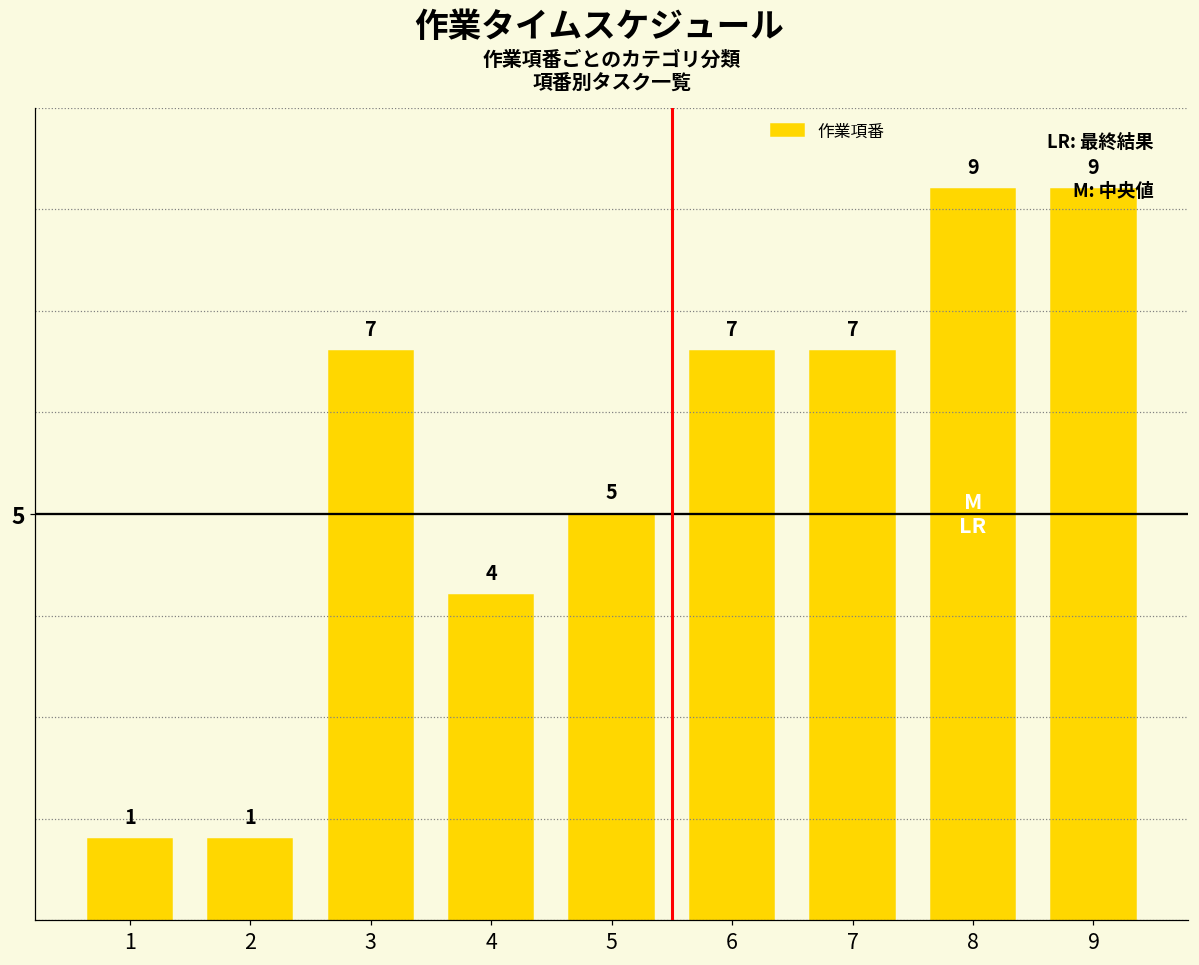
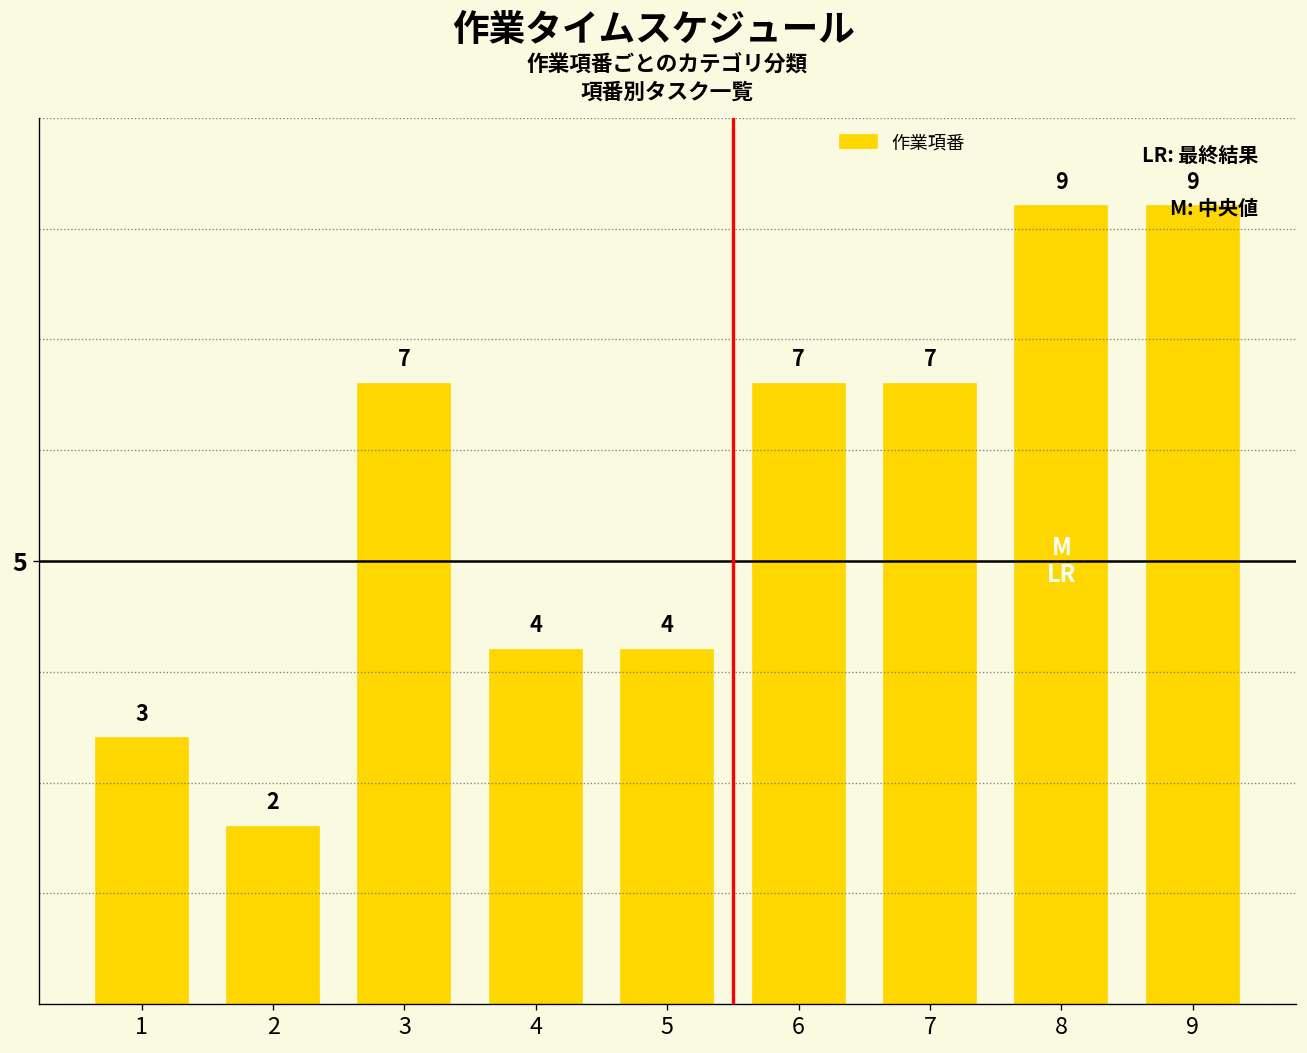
  {
-   "1": 1,
-   "2": 1,
+   "1": 3,
+   "2": 2,
    "3": 7,
    "4": 4,
-   "5": 5,
+   "5": 4,
    "6": 7,
    "7": 7,
    "8": 9,
    "9": 9
  }
